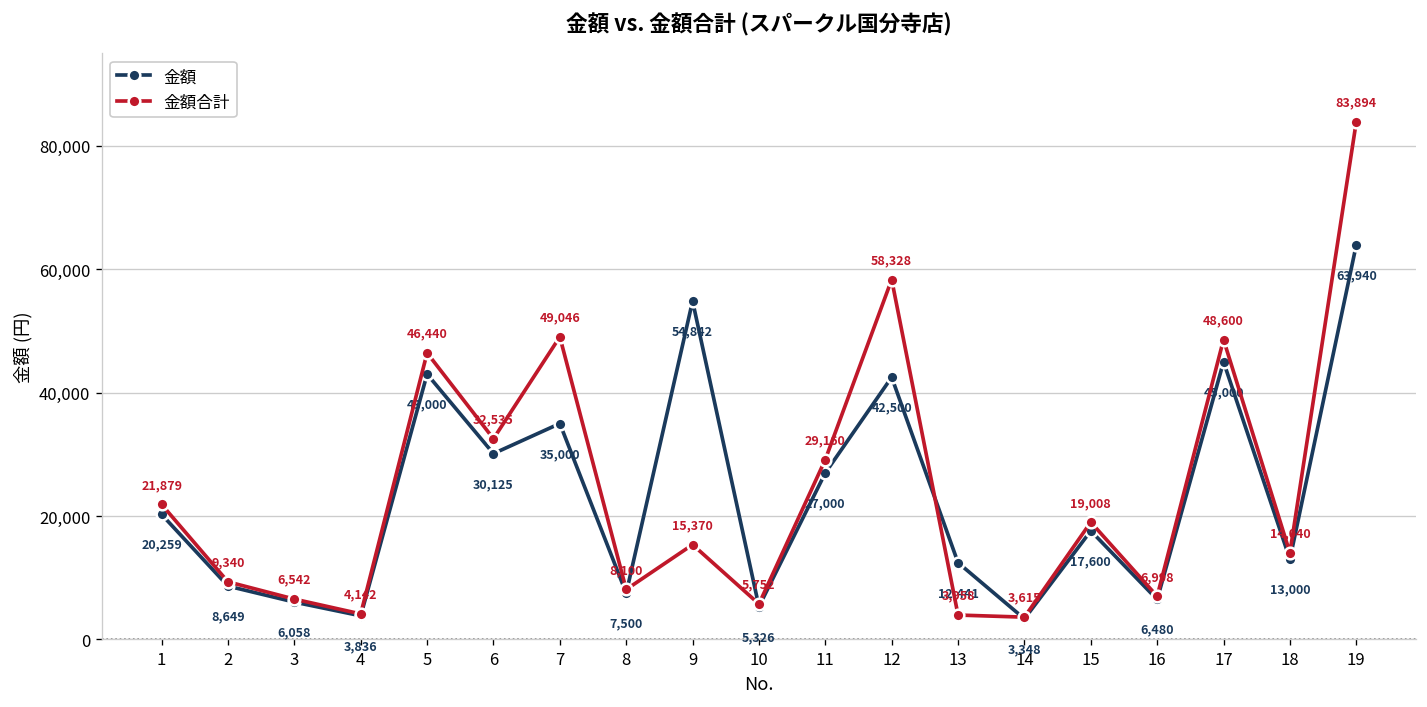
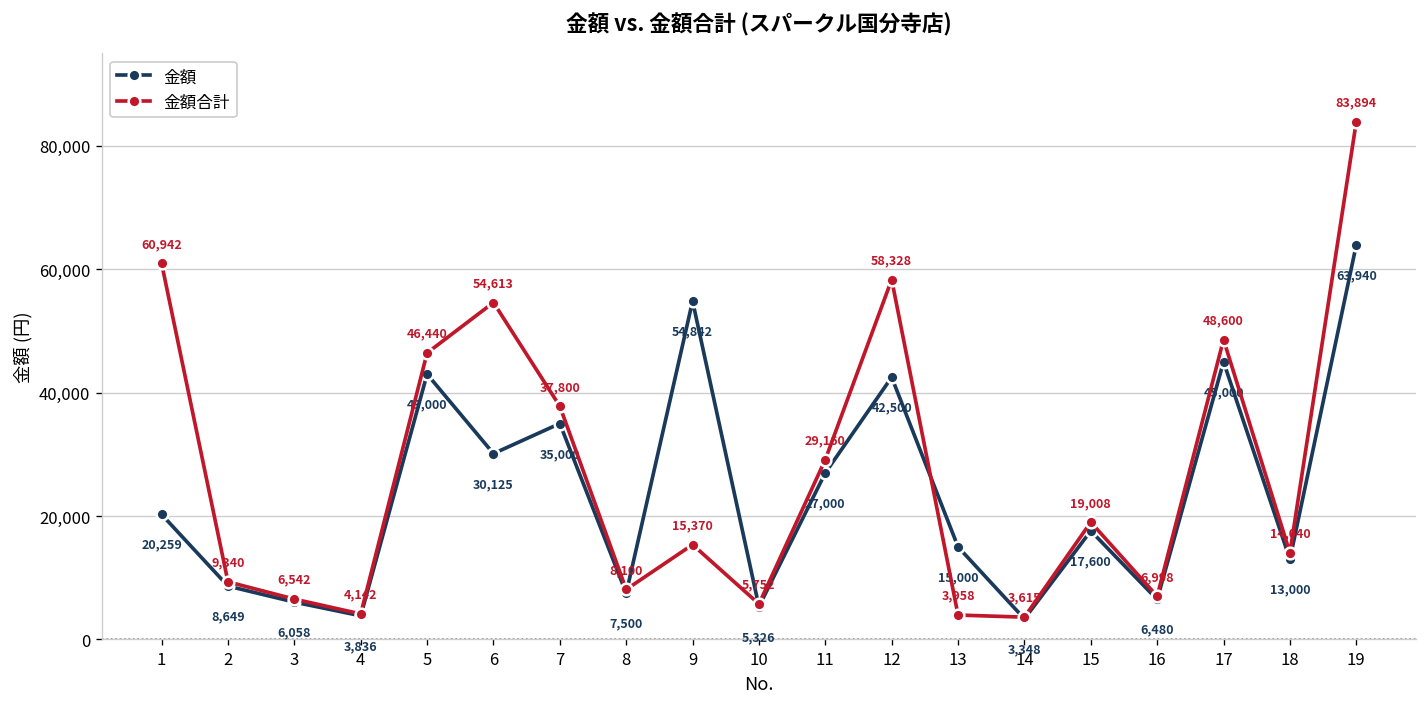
  {
    "金額": {
      "1": "20,259",
      "2": "8,649",
      "5": "43,000",
      "6": "30,125",
      "7": "35,000",
      "8": "7,500",
      "9": "54,842",
      "11": "27,000",
      "12": "42,500",
-     "13": "12,441",
+     "13": "15,000",
      "15": "17,600",
      "16": "6,480",
      "17": "45,000",
      "18": "13,000",
      "19": "63,940"
    },
    "金額合計": {
-     "1": "21,879",
+     "1": "60,942",
      "2": "9,340",
      "5": "46,440",
-     "6": "32,535",
-     "7": "49,046",
+     "6": "54,613",
+     "7": "37,800",
      "8": "8,100",
      "9": "15,370",
      "11": "29,160",
      "12": "58,328",
      "13": "3,958",
      "15": "19,008",
      "16": "6,998",
      "17": "48,600",
      "18": "14,040",
      "19": "83,894"
    }
  }
